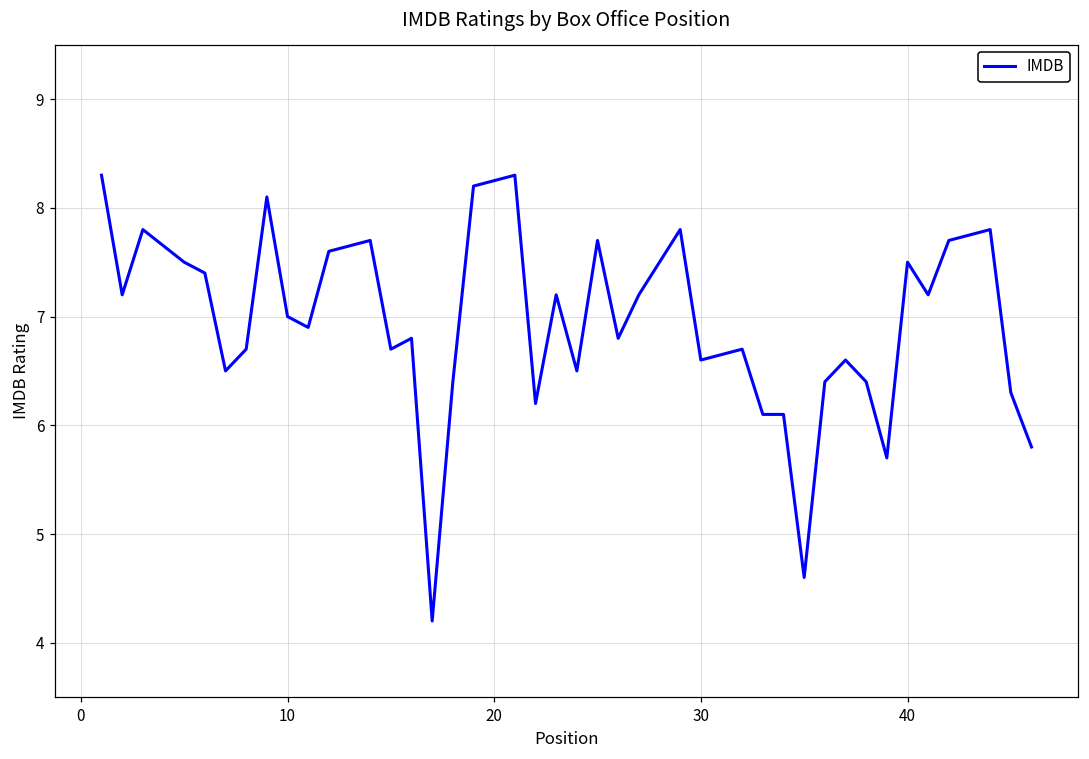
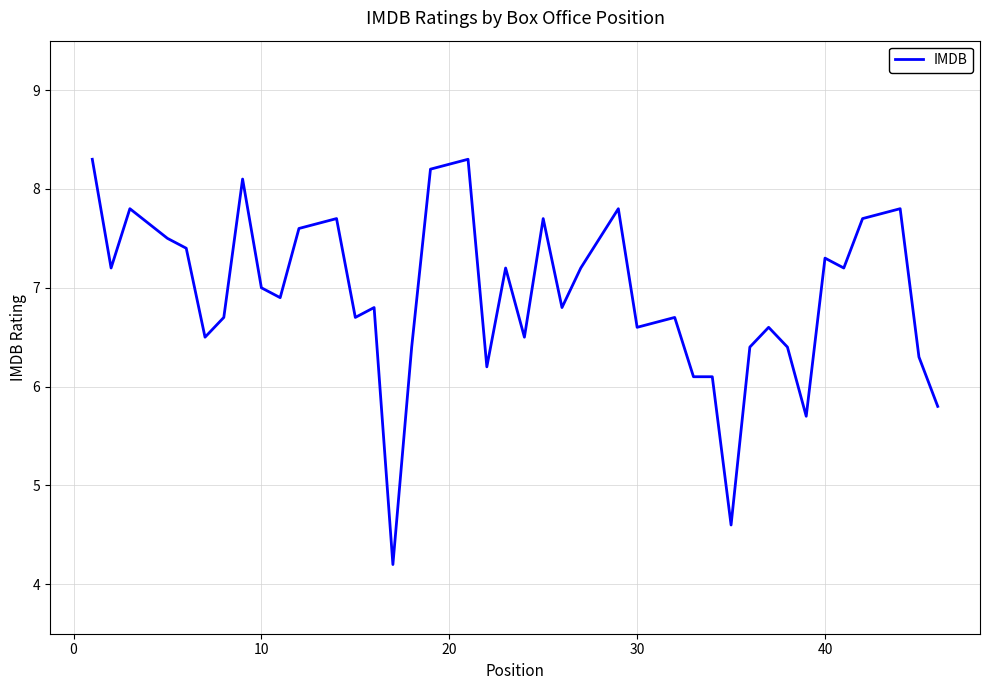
  {
    "10": 7.0,
    "30": 6.6,
-   "40": 7.5
+   "40": 7.3
  }
